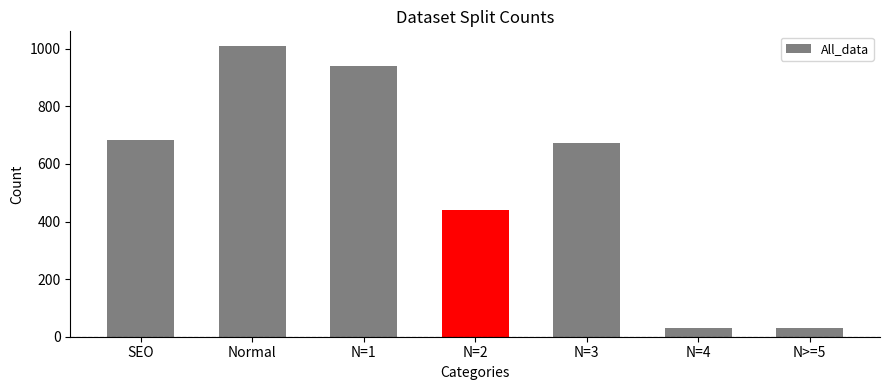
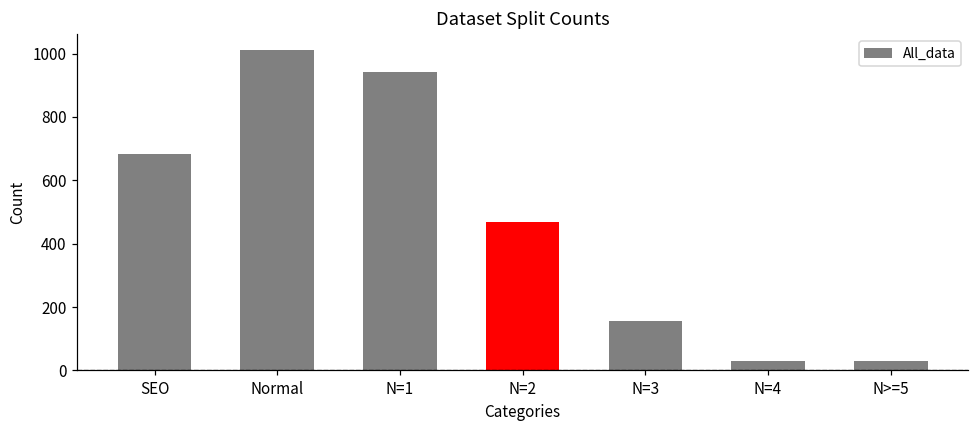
  {
    "SEO": 680,
    "Normal": 1010,
    "N=1": 940,
-   "N=2": 440,
-   "N=3": 670,
+   "N=2": 470,
+   "N=3": 160,
    "N=4": 30,
    "N>=5": 30
  }
